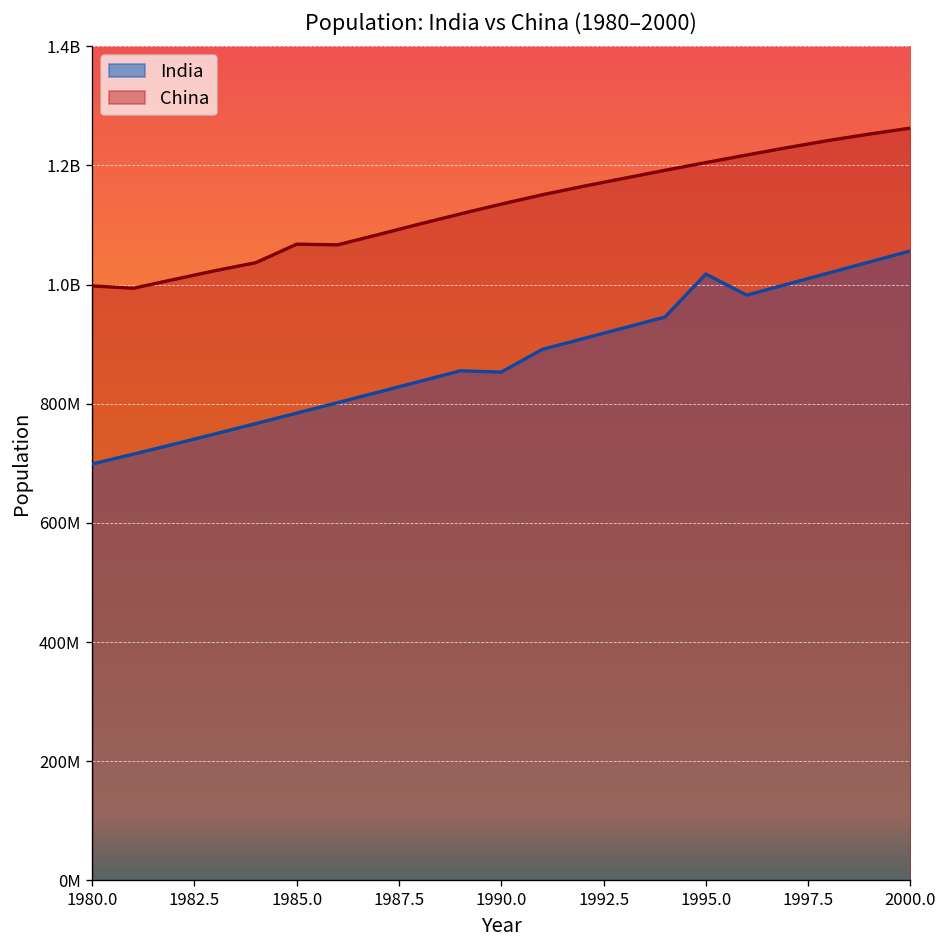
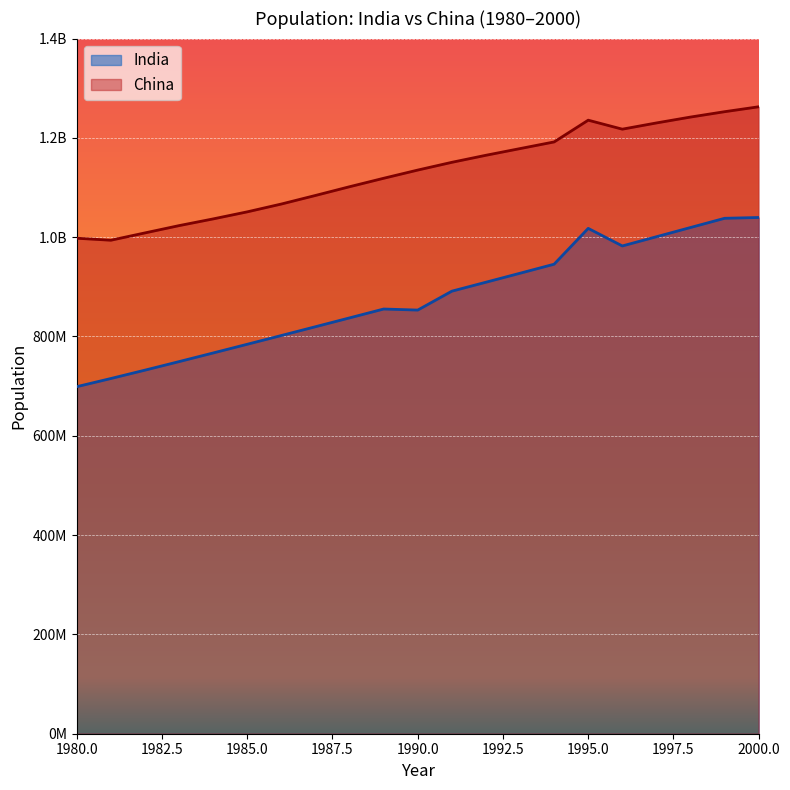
  {
    "India": {
      "1980.0": 700000000,
      "1985.0": 780000000,
      "1990.0": 850000000,
      "1995.0": 1020000000,
-     "2000.0": 1060000000
+     "2000.0": 1040000000
    },
    "China": {
      "1980.0": 1000000000,
-     "1985.0": 1070000000,
+     "1985.0": 1050000000,
      "1990.0": 1140000000,
-     "1995.0": 1200000000,
+     "1995.0": 1240000000,
      "2000.0": 1260000000
    }
  }
